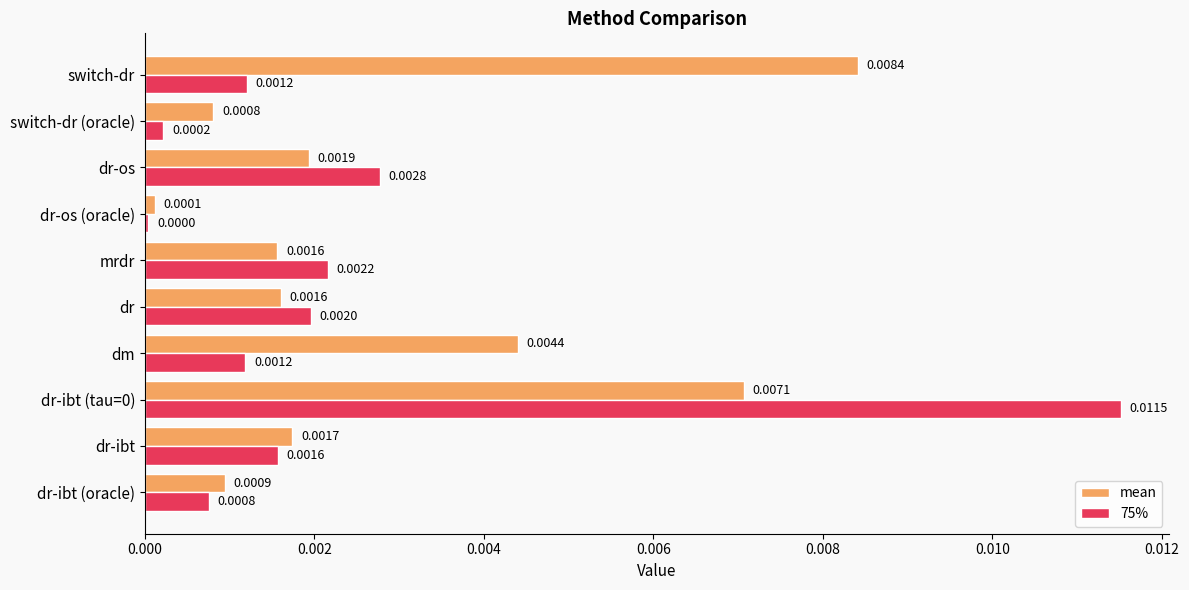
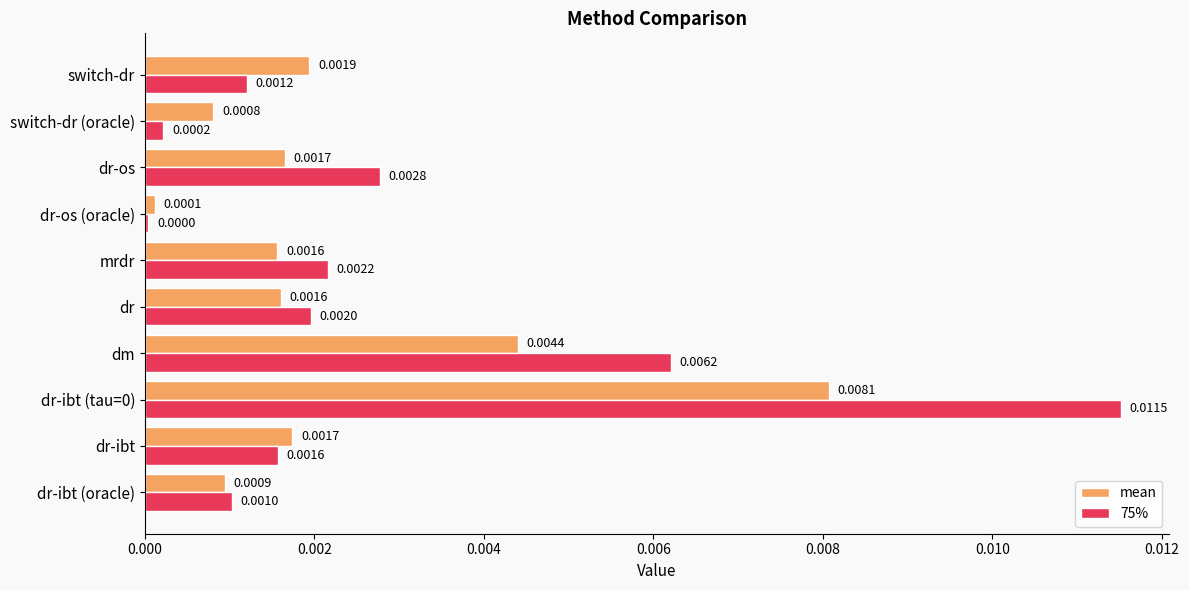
  {
    "mean": {
-     "switch-dr": 0.0084,
+     "switch-dr": 0.0019,
      "switch-dr (oracle)": 0.0008,
-     "dr-os": 0.0019,
+     "dr-os": 0.0017,
      "dr-os (oracle)": 0.0001,
      "mrdr": 0.0016,
      "dr": 0.0016,
      "dm": 0.0044,
-     "dr-ibt (tau=0)": 0.0071,
+     "dr-ibt (tau=0)": 0.0081,
      "dr-ibt": 0.0017,
      "dr-ibt (oracle)": 0.0009
    },
    "75%": {
      "switch-dr": 0.0012,
      "switch-dr (oracle)": 0.0002,
      "dr-os": 0.0028,
      "dr-os (oracle)": 0.0000,
      "mrdr": 0.0022,
      "dr": 0.0020,
-     "dm": 0.0012,
+     "dm": 0.0062,
      "dr-ibt (tau=0)": 0.0115,
      "dr-ibt": 0.0016,
-     "dr-ibt (oracle)": 0.0008
+     "dr-ibt (oracle)": 0.0010
    }
  }
